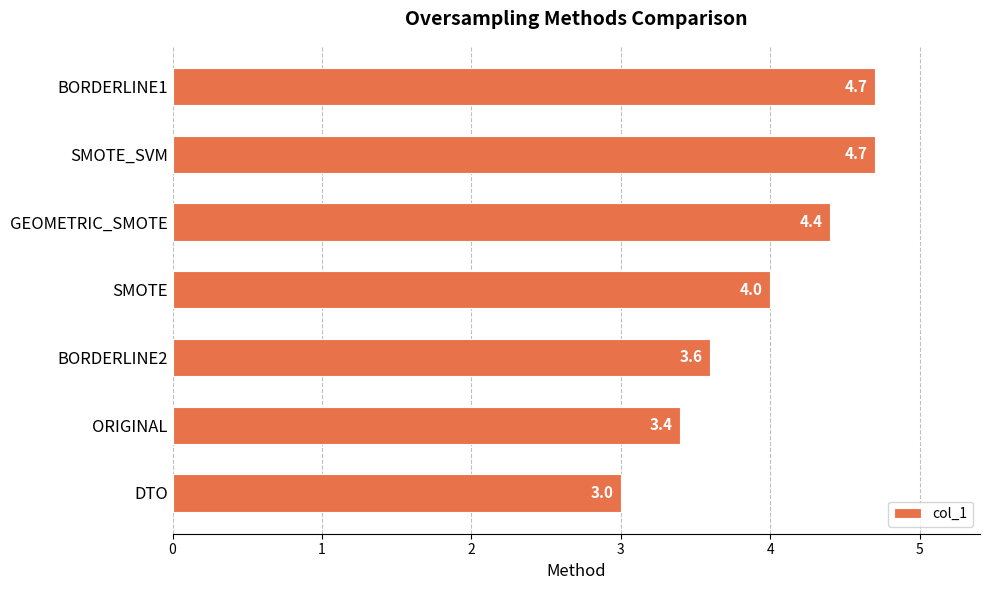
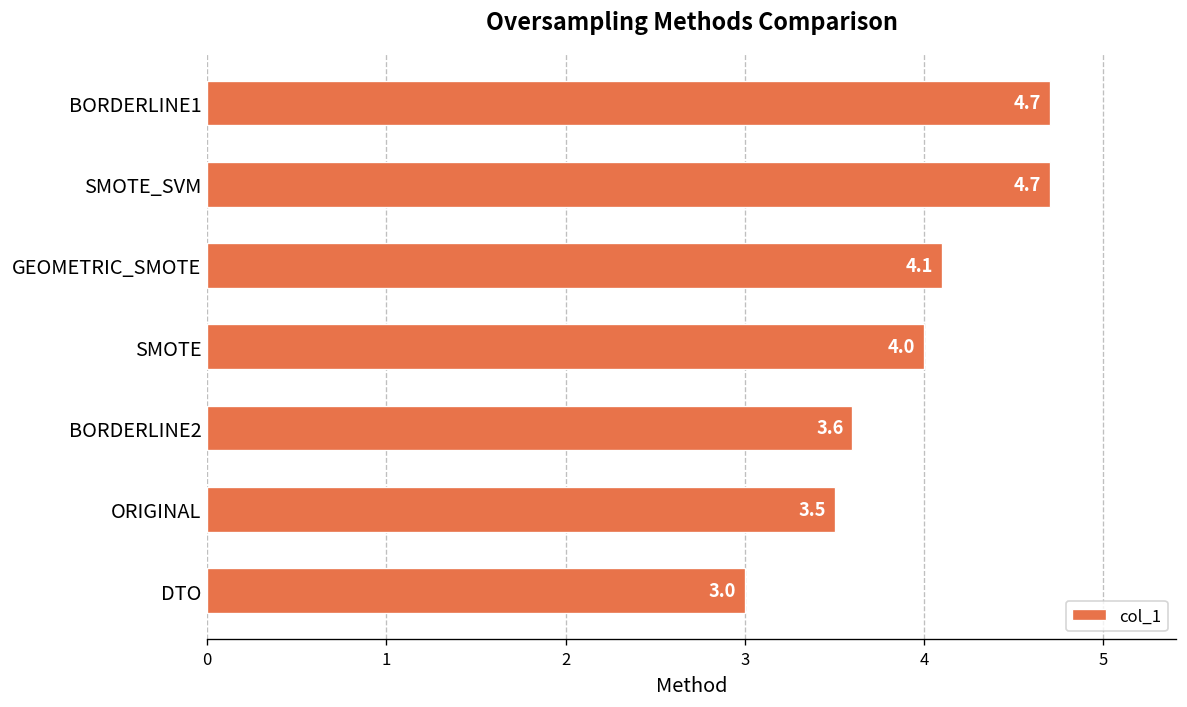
  {
    "BORDERLINE1": 4.7,
    "SMOTE_SVM": 4.7,
-   "GEOMETRIC_SMOTE": 4.4,
+   "GEOMETRIC_SMOTE": 4.1,
    "SMOTE": 4.0,
    "BORDERLINE2": 3.6,
-   "ORIGINAL": 3.4,
+   "ORIGINAL": 3.5,
    "DTO": 3.0
  }
